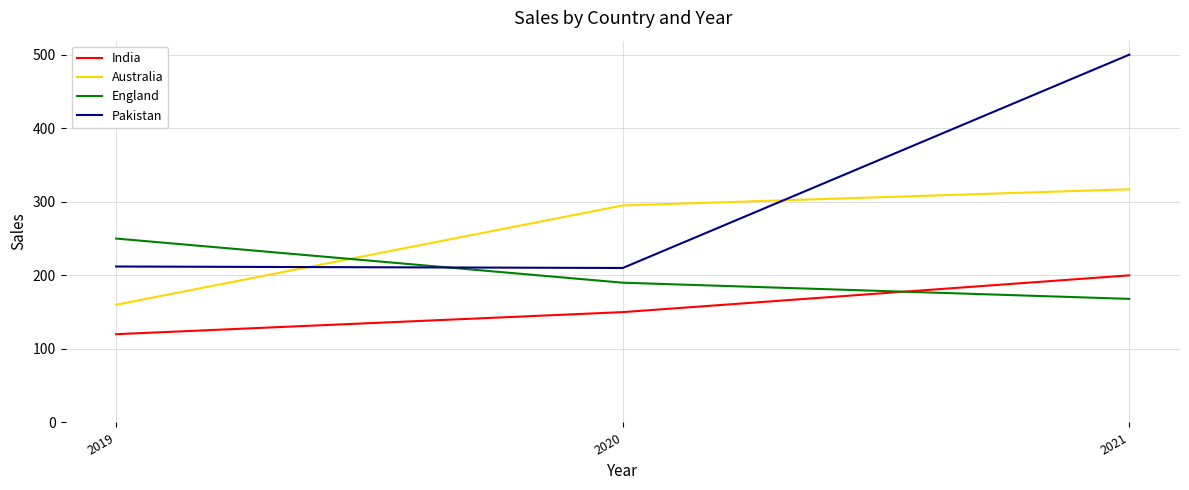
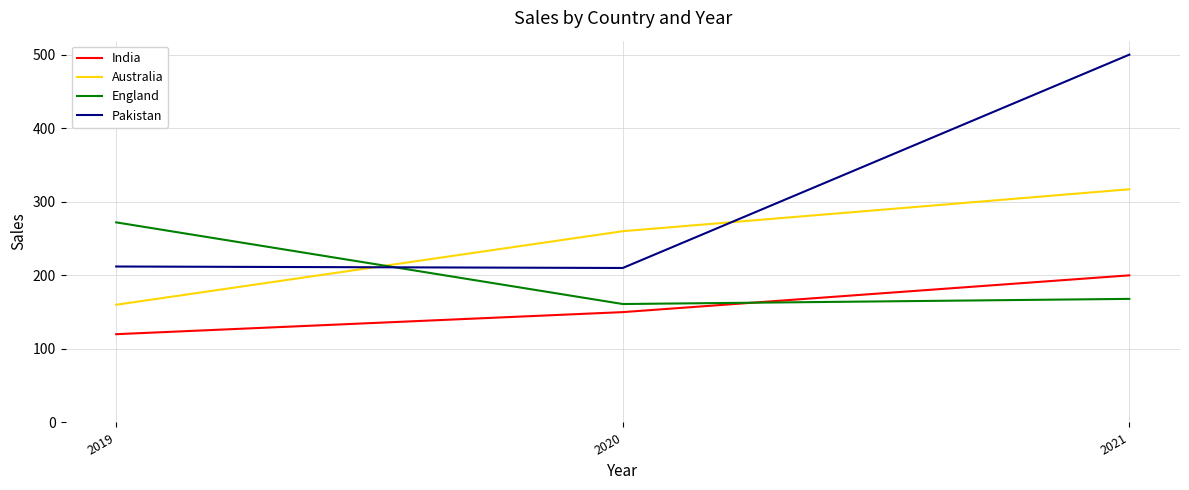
  {
    "India": {
      "2019": 120,
      "2020": 150,
      "2021": 200
    },
    "Australia": {
      "2019": 160,
-     "2020": 300,
+     "2020": 260,
      "2021": 320
    },
    "England": {
-     "2019": 250,
-     "2020": 190,
+     "2019": 270,
+     "2020": 160,
      "2021": 170
    },
    "Pakistan": {
      "2019": 210,
      "2020": 210,
      "2021": 500
    }
  }
